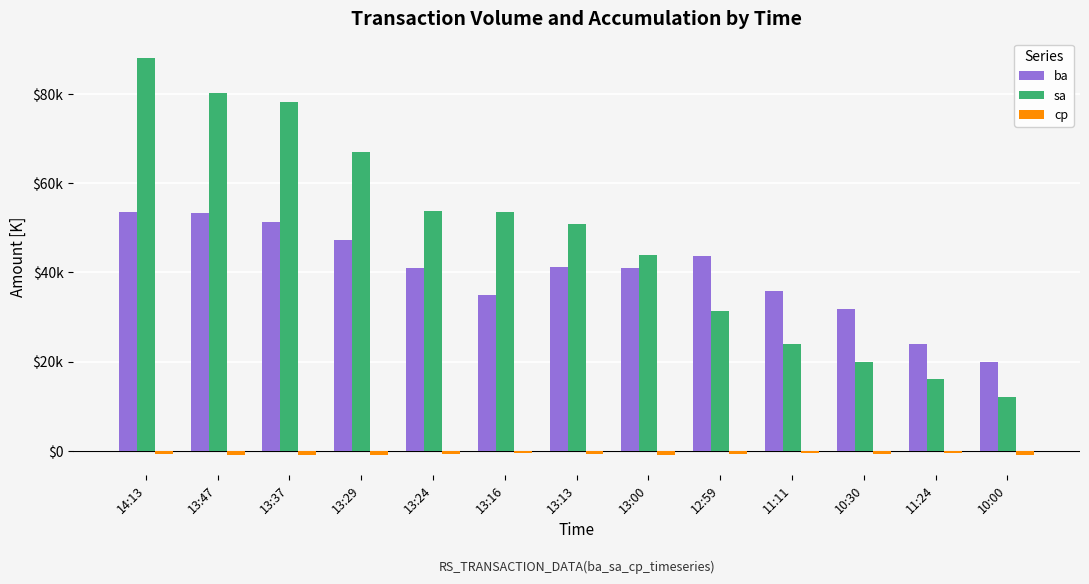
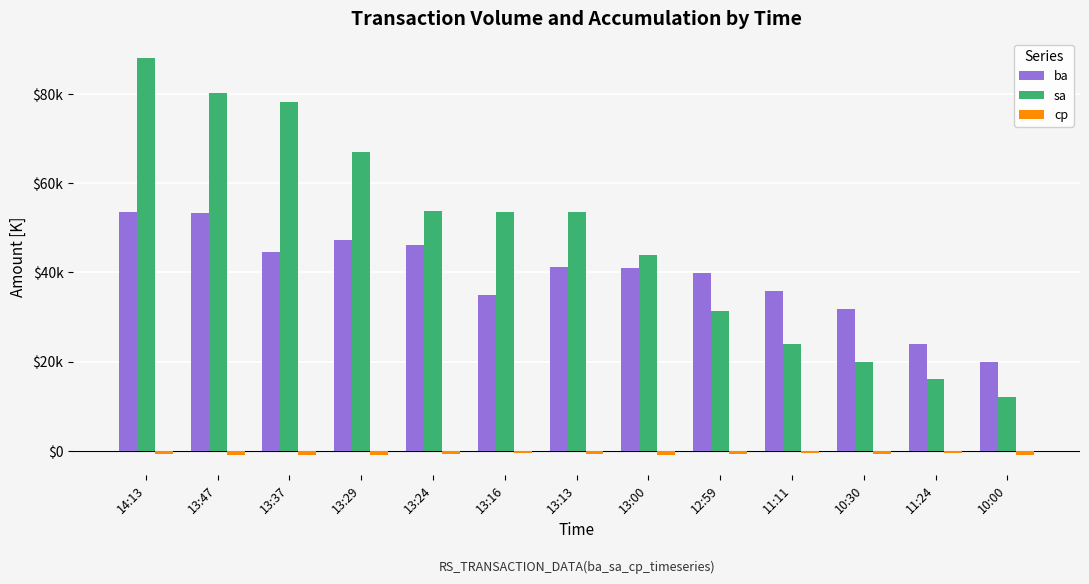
  {
    "ba": {
      "14:13": "$54000",
      "13:47": "$53000",
-     "13:37": "$51000",
+     "13:37": "$44000",
      "13:29": "$47000",
-     "13:24": "$41000",
+     "13:24": "$46000",
      "13:16": "$35000",
      "13:13": "$41000",
      "13:00": "$41000",
-     "12:59": "$44000",
+     "12:59": "$40000",
      "11:11": "$36000",
      "10:30": "$32000",
      "11:24": "$24000",
      "10:00": "$20000"
    },
    "sa": {
      "14:13": "$88000",
      "13:47": "$80000",
      "13:37": "$78000",
      "13:29": "$67000",
      "13:24": "$54000",
      "13:16": "$54000",
-     "13:13": "$51000",
+     "13:13": "$54000",
      "13:00": "$44000",
      "12:59": "$31000",
      "11:11": "$24000",
      "10:30": "$20000",
      "11:24": "$16000",
      "10:00": "$12000"
    },
    "cp": {
      "14:13": "$-1000",
      "13:47": "$-1000",
      "13:37": "$-1000",
      "13:29": "$-1000",
      "13:24": "$-1000",
      "13:16": "$-1000",
      "13:13": "$-1000",
      "13:00": "$-1000",
      "12:59": "$-1000",
      "11:11": "$-1000",
      "10:30": "$-1000",
      "10:00": "$-1000"
    }
  }
